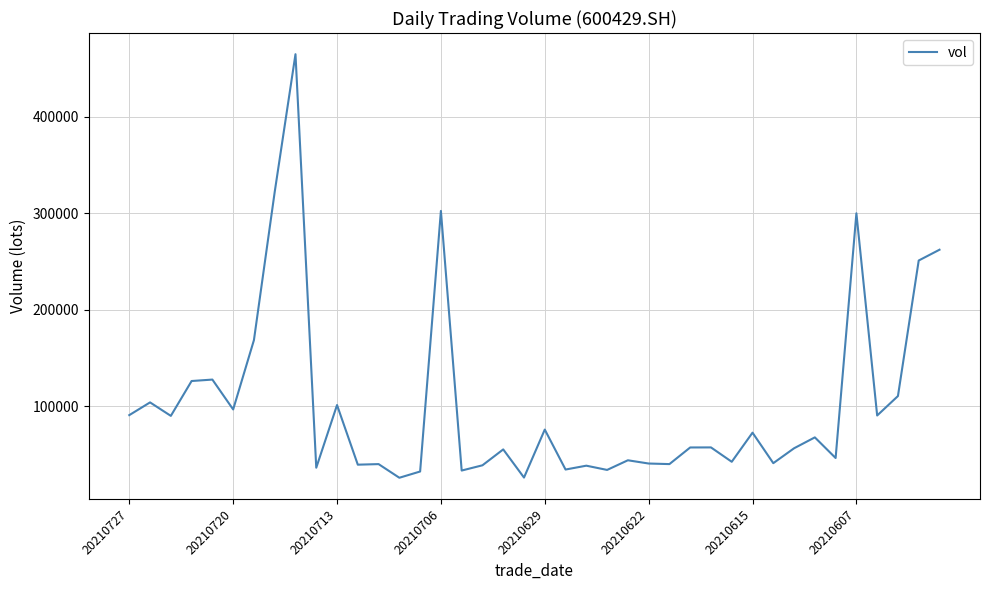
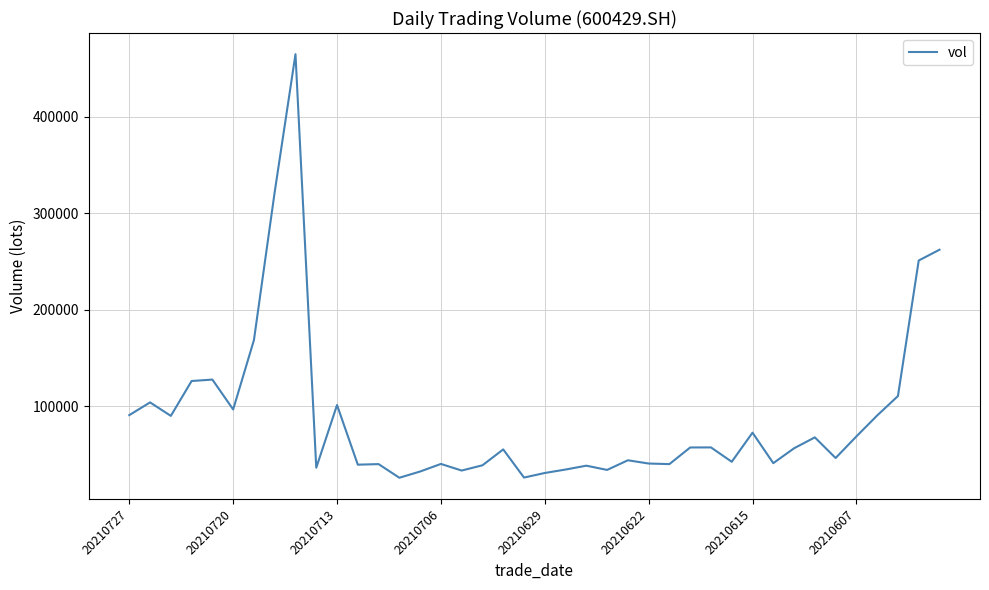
  {
    "20210727": 90000,
    "20210720": 100000,
    "20210713": 100000,
-   "20210706": 300000,
-   "20210629": 80000,
+   "20210706": 40000,
+   "20210629": 30000,
    "20210622": 40000,
    "20210615": 70000,
-   "20210607": 300000
+   "20210607": 70000
  }
